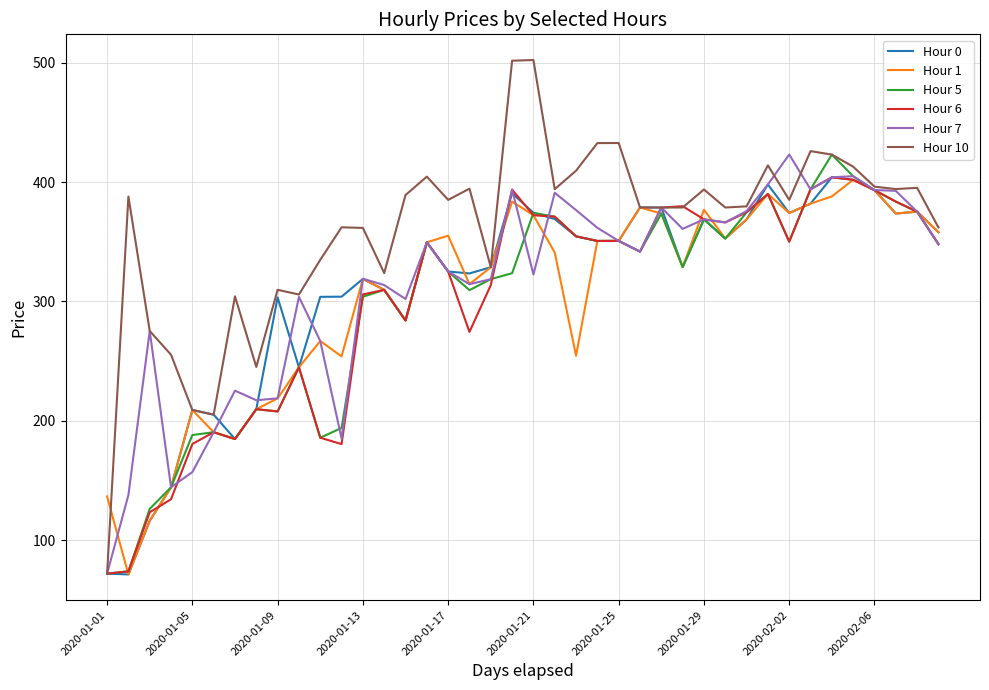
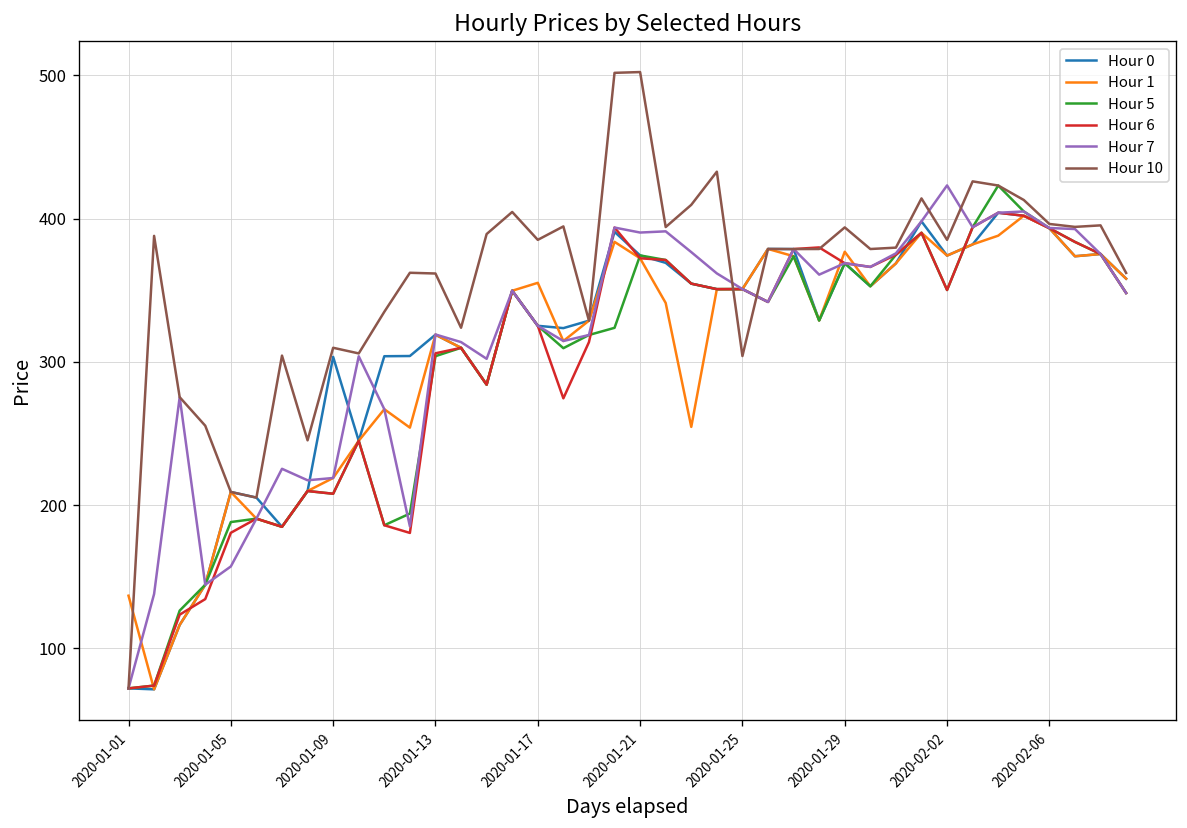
  {
    "Hour 0": {
      "2020-01-09": 303
    },
    "Hour 1": {
      "2020-01-01": 137,
      "2020-01-17": 355,
      "2020-01-29": 377
    },
    "Hour 5": {
      "2020-01-05": 188
    },
    "Hour 6": {
      "2020-01-05": 181
    },
    "Hour 7": {
      "2020-01-05": 157,
-     "2020-01-21": 323,
+     "2020-01-21": 390,
      "2020-02-02": 423
    },
    "Hour 10": {
      "2020-01-09": 310,
      "2020-01-13": 362,
      "2020-01-17": 385,
      "2020-01-21": 502,
-     "2020-01-25": 433,
+     "2020-01-25": 304,
      "2020-01-29": 394,
      "2020-02-02": 385,
      "2020-02-06": 396
    }
  }
